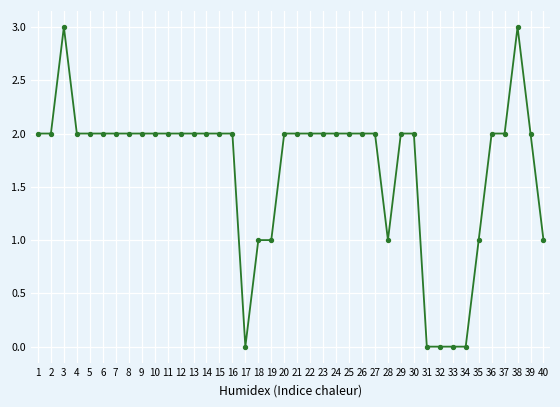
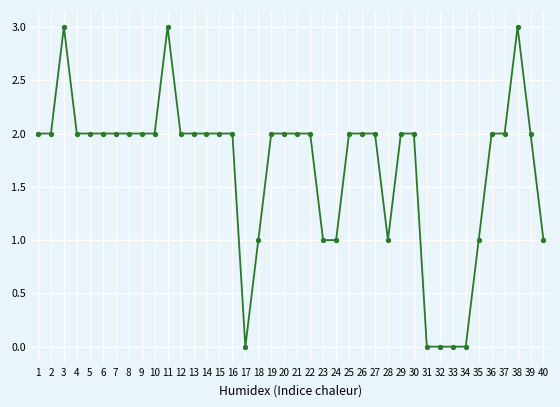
  {
    "1": 2,
    "2": 2,
    "3": 3,
    "4": 2,
    "5": 2,
    "6": 2,
    "7": 2,
    "8": 2,
    "9": 2,
    "10": 2,
-   "11": 2,
+   "11": 3,
    "12": 2,
    "13": 2,
    "14": 2,
    "15": 2,
    "16": 2,
    "17": 0,
    "18": 1,
-   "19": 1,
+   "19": 2,
    "20": 2,
    "21": 2,
    "22": 2,
-   "23": 2,
-   "24": 2,
+   "23": 1,
+   "24": 1,
    "25": 2,
    "26": 2,
    "27": 2,
    "28": 1,
    "29": 2,
    "30": 2,
    "31": 0,
    "32": 0,
    "33": 0,
    "34": 0,
    "35": 1,
    "36": 2,
    "37": 2,
    "38": 3,
    "39": 2,
    "40": 1
  }
